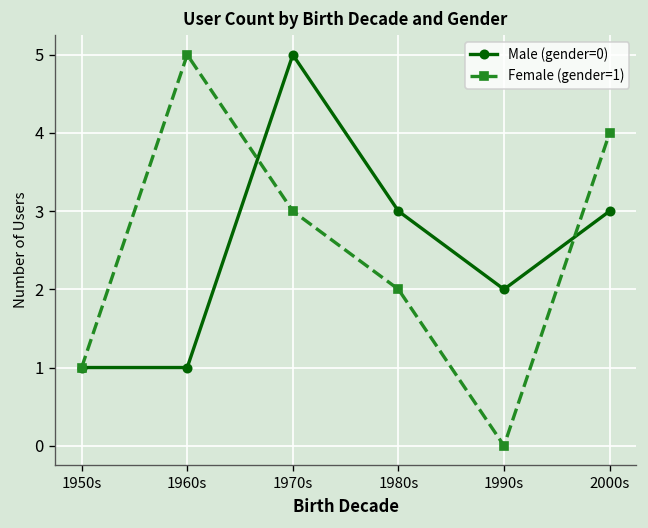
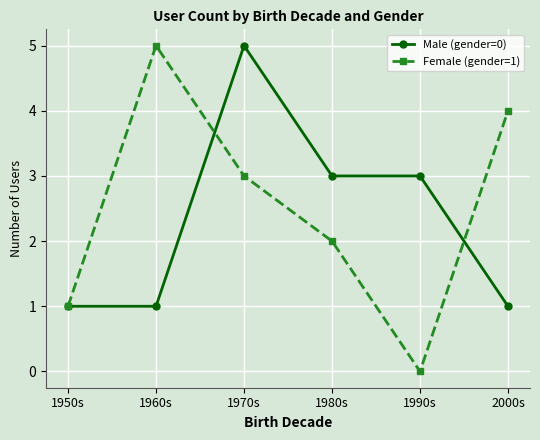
  {
    "Male (gender=0)": {
      "1960s": 1,
      "1970s": 5,
      "1980s": 3,
-     "1990s": 2,
-     "2000s": 3
+     "1990s": 3,
+     "2000s": 1
    },
    "Female (gender=1)": {
      "1960s": 5,
      "1970s": 3,
      "1980s": 2,
      "1990s": 0,
      "2000s": 4
    }
  }
